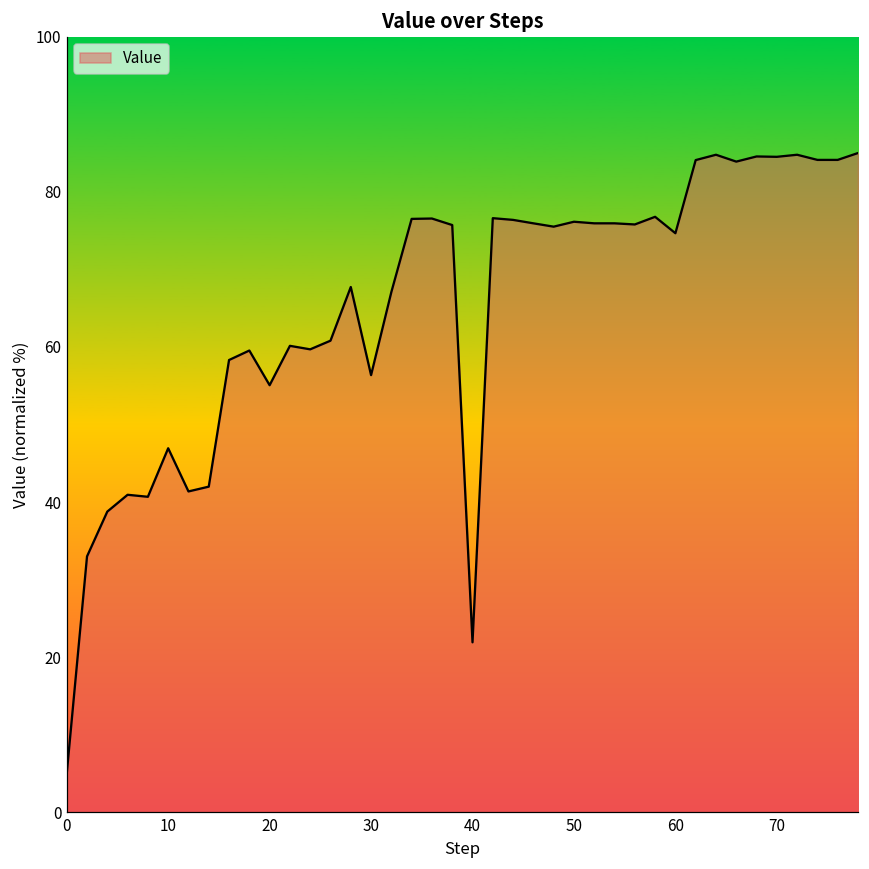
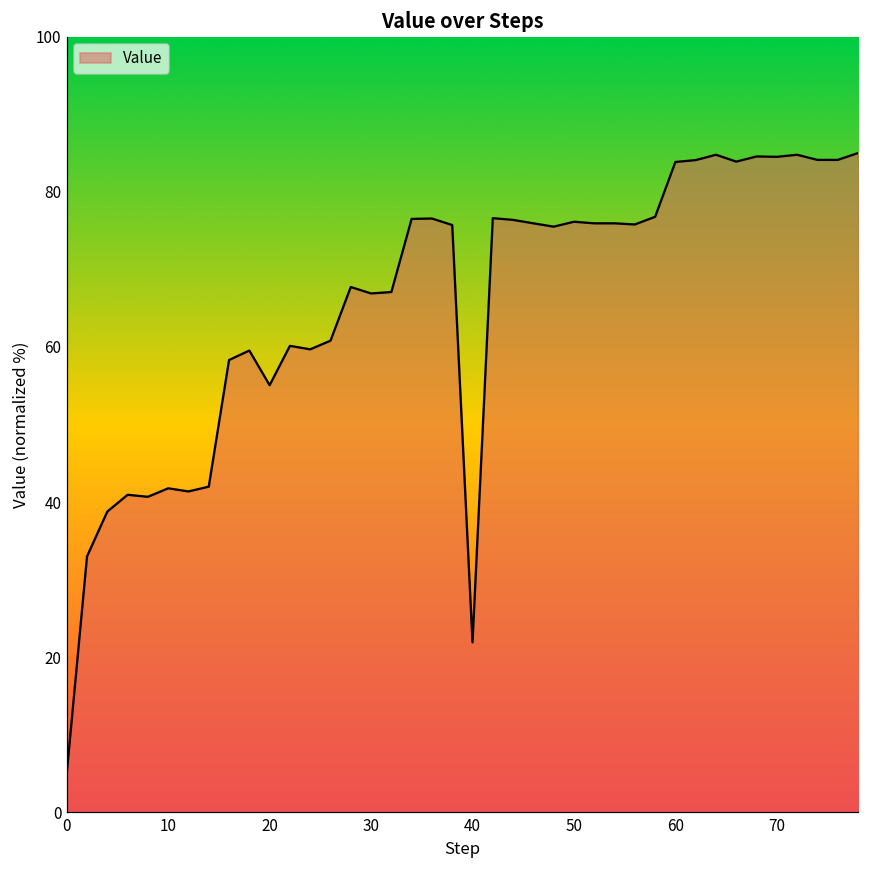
  {
    "0": 5,
-   "10": 47,
+   "10": 42,
    "20": 55,
-   "30": 56,
+   "30": 67,
    "40": 22,
    "50": 76,
-   "60": 75,
+   "60": 84,
    "70": 85
  }
